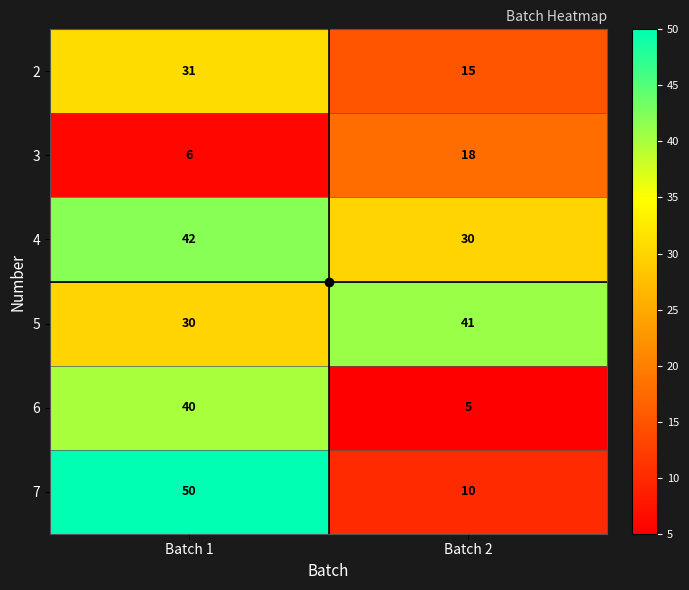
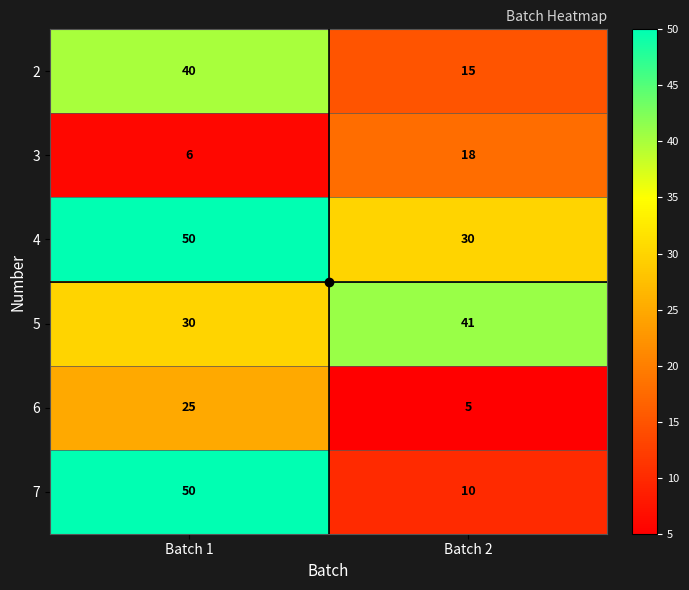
  {
    "2": {
-     "Batch 1": 31,
+     "Batch 1": 40,
      "Batch 2": 15
    },
    "3": {
      "Batch 1": 6,
      "Batch 2": 18
    },
    "4": {
-     "Batch 1": 42,
+     "Batch 1": 50,
      "Batch 2": 30
    },
    "5": {
      "Batch 1": 30,
      "Batch 2": 41
    },
    "6": {
-     "Batch 1": 40,
+     "Batch 1": 25,
      "Batch 2": 5
    },
    "7": {
      "Batch 1": 50,
      "Batch 2": 10
    }
  }
